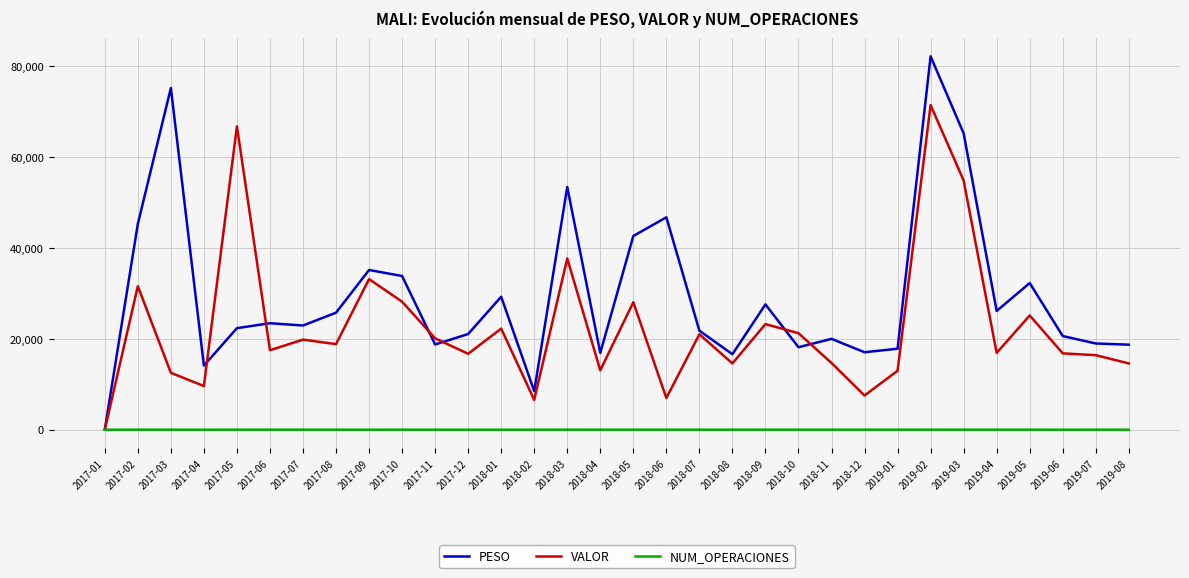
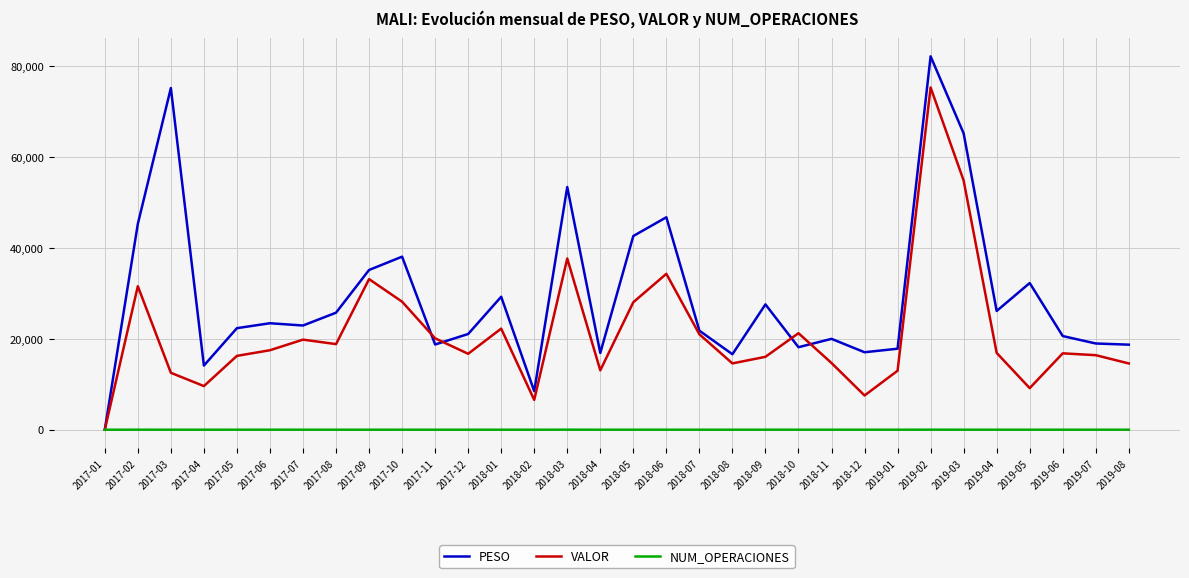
  {
    "PESO": {
      "2017-02": "45,000",
      "2017-03": "75,000",
      "2017-04": "14,000",
      "2017-05": "22,000",
      "2017-06": "23,000",
      "2017-07": "23,000",
      "2017-08": "26,000",
      "2017-09": "35,000",
-     "2017-10": "34,000",
+     "2017-10": "38,000",
      "2017-11": "19,000",
      "2017-12": "21,000",
      "2018-01": "29,000",
      "2018-02": "8,000",
      "2018-03": "53,000",
      "2018-04": "17,000",
      "2018-05": "43,000",
      "2018-06": "47,000",
      "2018-07": "22,000",
      "2018-08": "17,000",
      "2018-09": "28,000",
      "2018-10": "18,000",
      "2018-11": "20,000",
      "2018-12": "17,000",
      "2019-01": "18,000",
      "2019-02": "82,000",
      "2019-03": "65,000",
      "2019-04": "26,000",
      "2019-05": "32,000",
      "2019-06": "21,000",
      "2019-07": "19,000",
      "2019-08": "19,000"
    },
    "VALOR": {
      "2017-02": "32,000",
      "2017-03": "13,000",
      "2017-04": "10,000",
-     "2017-05": "67,000",
+     "2017-05": "16,000",
      "2017-06": "17,000",
      "2017-07": "20,000",
      "2017-08": "19,000",
      "2017-09": "33,000",
      "2017-10": "28,000",
      "2017-11": "20,000",
      "2017-12": "17,000",
      "2018-01": "22,000",
      "2018-02": "7,000",
      "2018-03": "38,000",
      "2018-04": "13,000",
      "2018-05": "28,000",
-     "2018-06": "7,000",
+     "2018-06": "34,000",
      "2018-07": "21,000",
      "2018-08": "15,000",
-     "2018-09": "23,000",
+     "2018-09": "16,000",
      "2018-10": "21,000",
      "2018-11": "15,000",
      "2018-12": "8,000",
      "2019-01": "13,000",
-     "2019-02": "71,000",
+     "2019-02": "75,000",
      "2019-03": "55,000",
      "2019-04": "17,000",
-     "2019-05": "25,000",
+     "2019-05": "9,000",
      "2019-06": "17,000",
      "2019-07": "16,000",
      "2019-08": "15,000"
    },
    "NUM_OPERACIONES": {
      "2017-02": "0",
      "2017-03": "0",
      "2017-04": "0",
      "2017-05": "0",
      "2017-06": "0",
      "2017-07": "0",
      "2017-08": "0",
      "2017-09": "0",
      "2017-10": "0",
      "2017-11": "0",
      "2017-12": "0",
      "2018-01": "0",
      "2018-02": "0",
      "2018-03": "0",
      "2018-04": "0",
      "2018-05": "0",
      "2018-06": "0",
      "2018-07": "0",
      "2018-08": "0",
      "2018-09": "0",
      "2018-10": "0",
      "2018-11": "0",
      "2018-12": "0",
      "2019-01": "0",
      "2019-02": "0",
      "2019-03": "0",
      "2019-04": "0",
      "2019-05": "0",
      "2019-06": "0",
      "2019-07": "0",
      "2019-08": "0"
    }
  }
